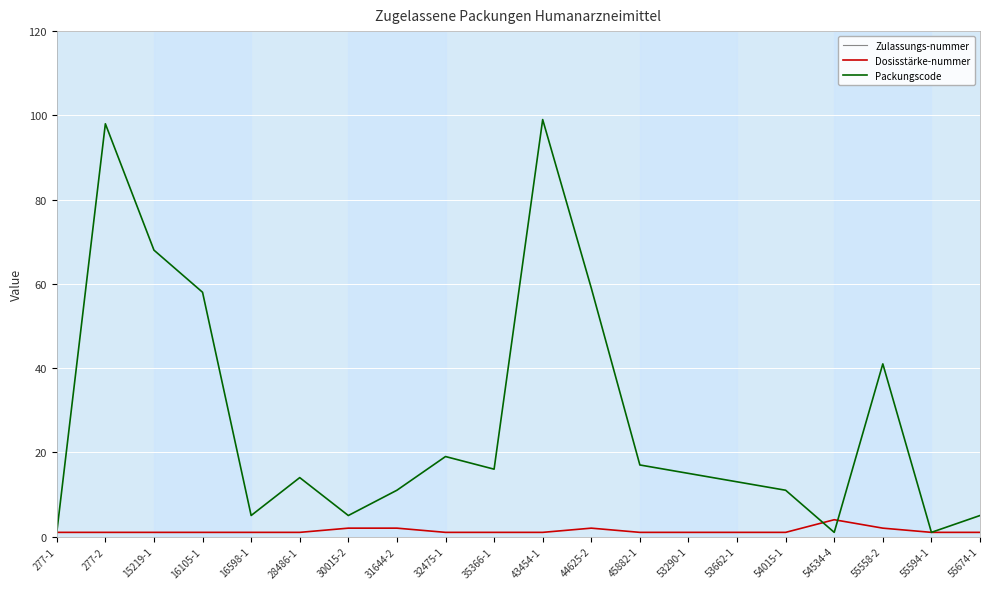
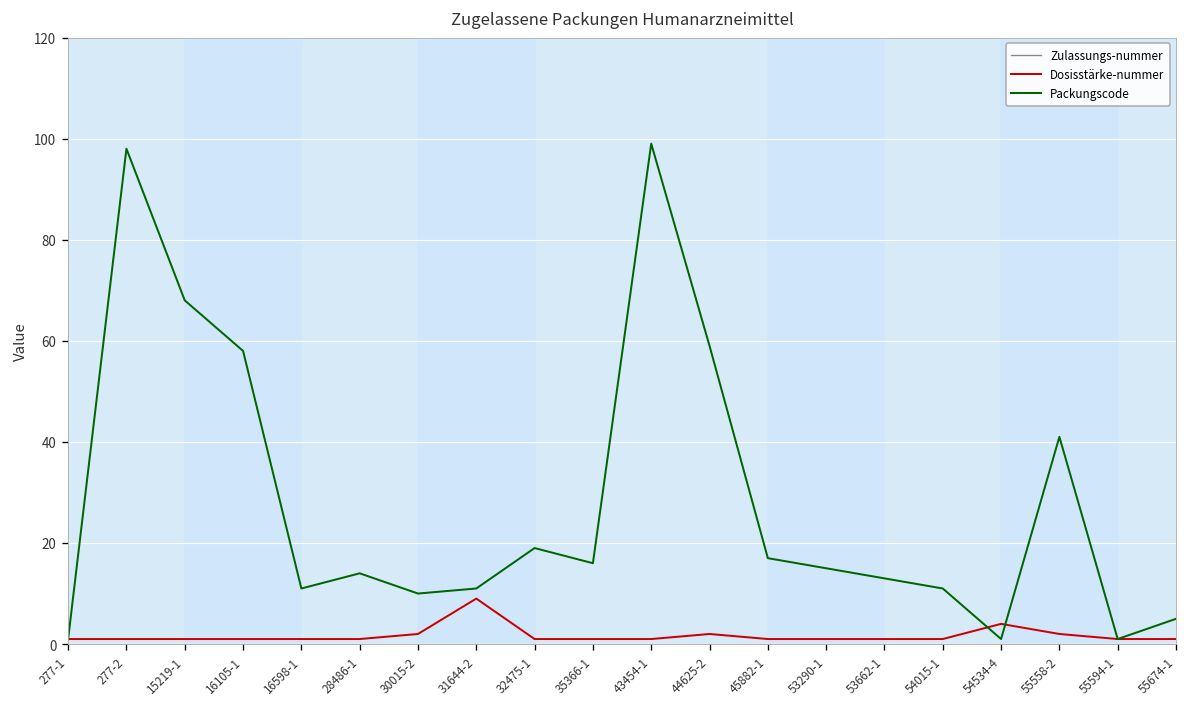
  {
    "Dosisstärke-nummer": {
      "277-2": 1,
      "15219-1": 1,
      "16105-1": 1,
      "16598-1": 1,
      "28486-1": 1,
      "30015-2": 2,
-     "31644-2": 2,
+     "31644-2": 9,
      "32475-1": 1,
      "35366-1": 1,
      "43454-1": 1,
      "44625-2": 2,
      "45882-1": 1,
      "53290-1": 1,
      "53662-1": 1,
      "54015-1": 1,
      "54534-4": 4,
      "55558-2": 2,
      "55674-1": 1
    },
    "Packungscode": {
      "277-2": 98,
      "15219-1": 68,
      "16105-1": 58,
-     "16598-1": 5,
+     "16598-1": 11,
      "28486-1": 14,
-     "30015-2": 5,
+     "30015-2": 10,
      "31644-2": 11,
      "32475-1": 19,
      "35366-1": 16,
      "43454-1": 99,
      "44625-2": 59,
      "45882-1": 17,
      "53290-1": 15,
      "53662-1": 13,
      "54015-1": 11,
      "54534-4": 1,
      "55558-2": 41,
      "55674-1": 5
    }
  }
